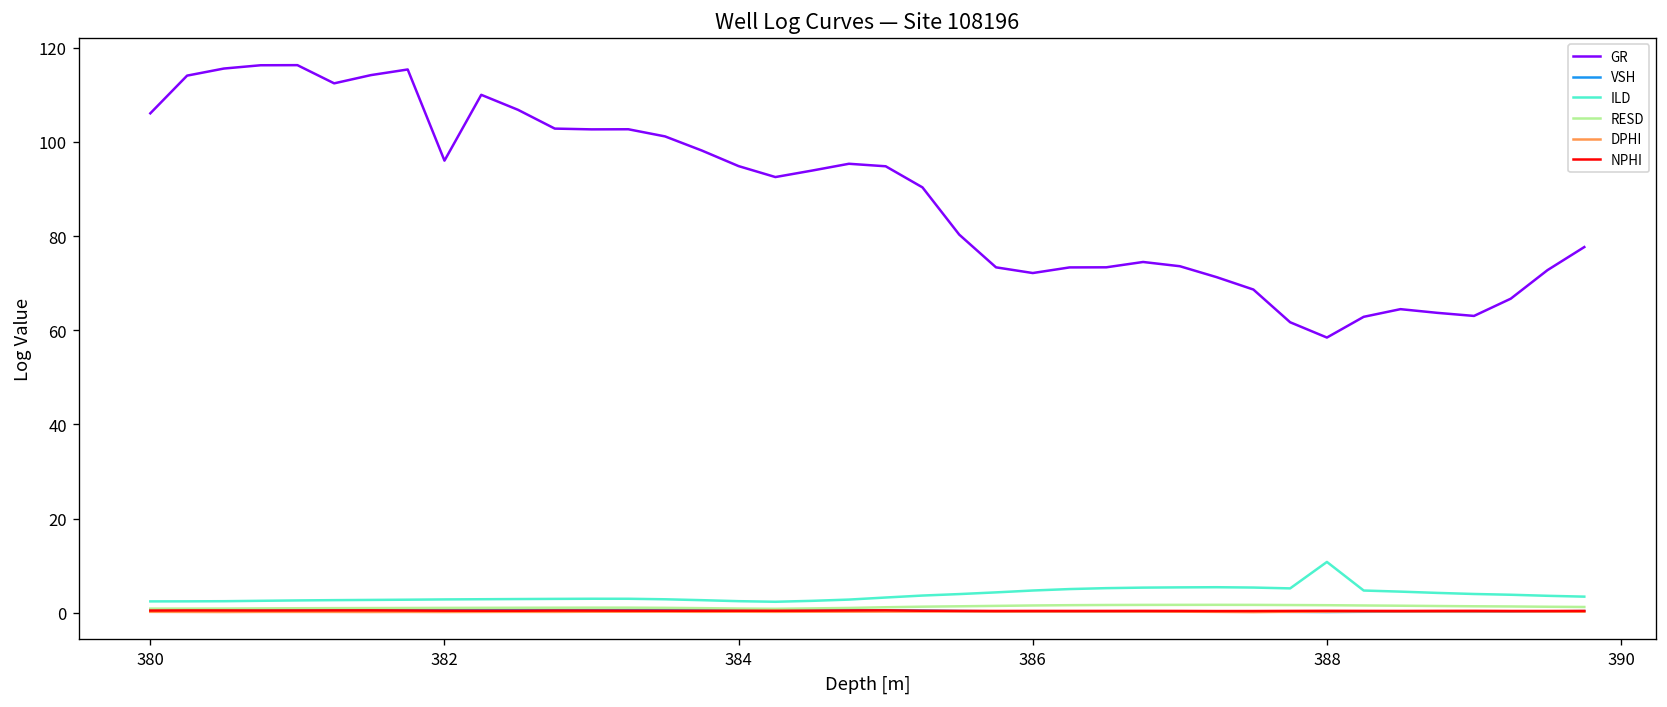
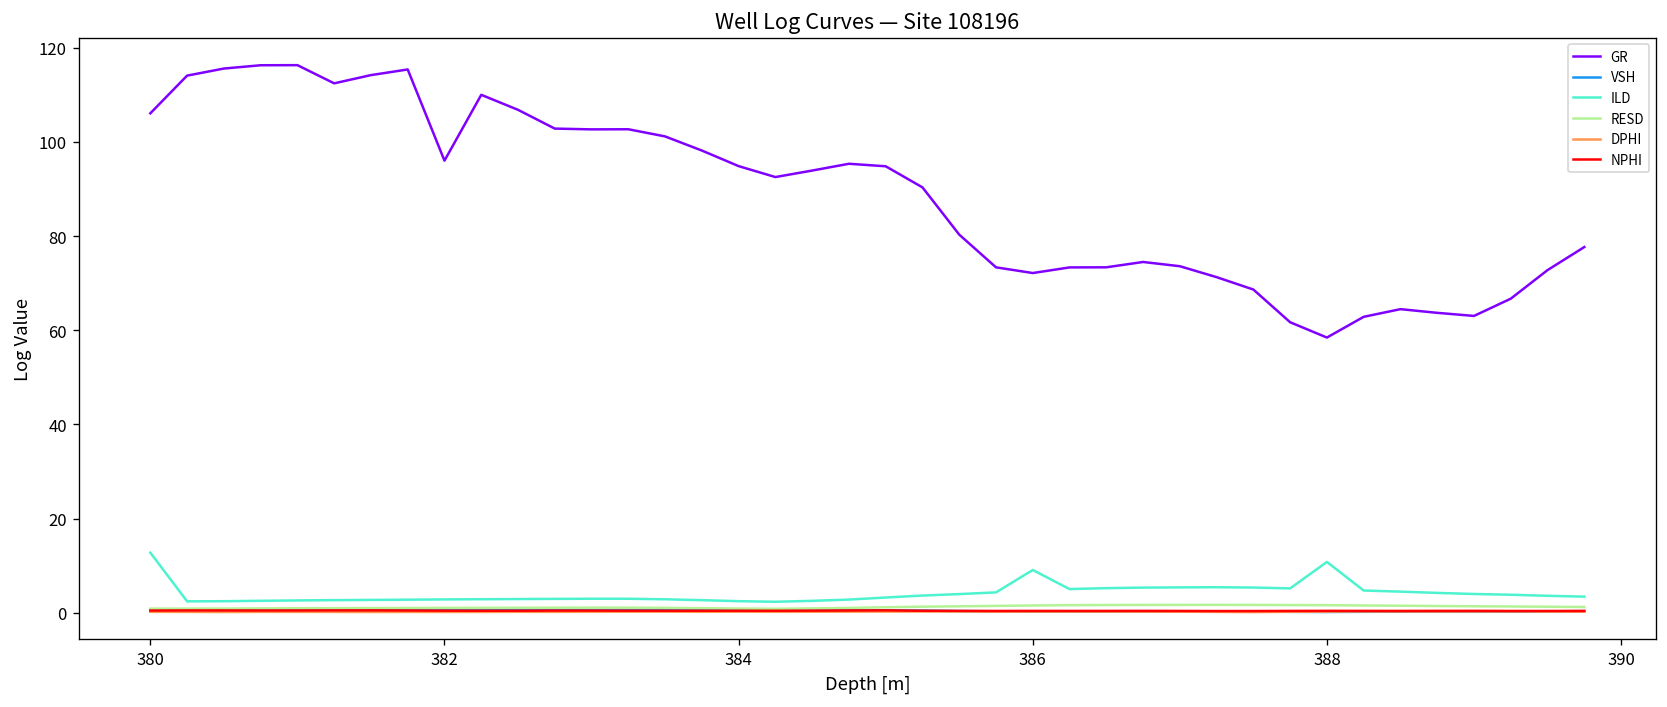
  {
    "GR": {
      "380": 106,
      "382": 96,
      "384": 95,
      "386": 72,
      "388": 58
    },
    "ILD": {
-     "380": 2,
+     "380": 13,
      "382": 3,
      "384": 2,
-     "386": 5,
+     "386": 9,
      "388": 11
    },
    "RESD": {
      "386": 2,
      "388": 2
    }
  }
